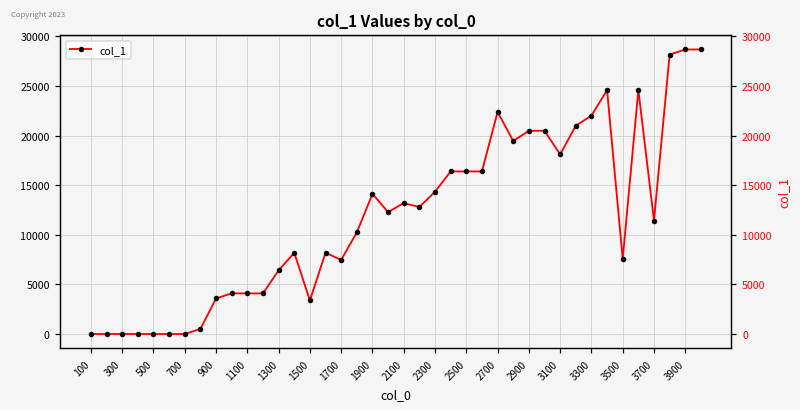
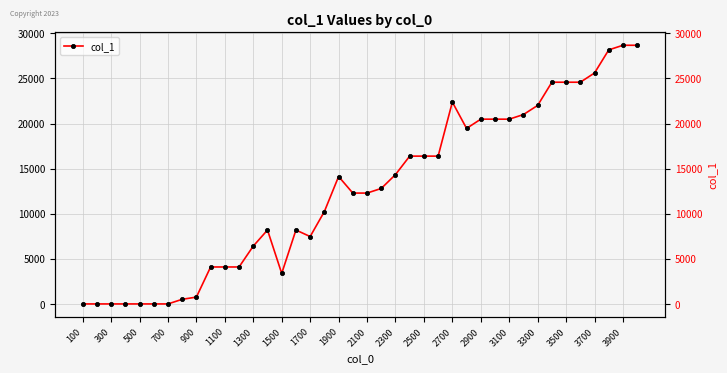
  {
    "100": 0,
    "300": 0,
    "500": 0,
    "700": 0,
-   "900": 4000,
+   "900": 1000,
    "1100": 4000,
    "1300": 6000,
    "1500": 3000,
    "1700": 7000,
    "1900": 14000,
-   "2100": 13000,
+   "2100": 12000,
    "2300": 14000,
    "2500": 16000,
    "2700": 22000,
    "2900": 20000,
-   "3100": 18000,
+   "3100": 20000,
    "3300": 22000,
-   "3500": 8000,
-   "3700": 11000,
+   "3500": 25000,
+   "3700": 26000,
    "3900": 29000
  }
